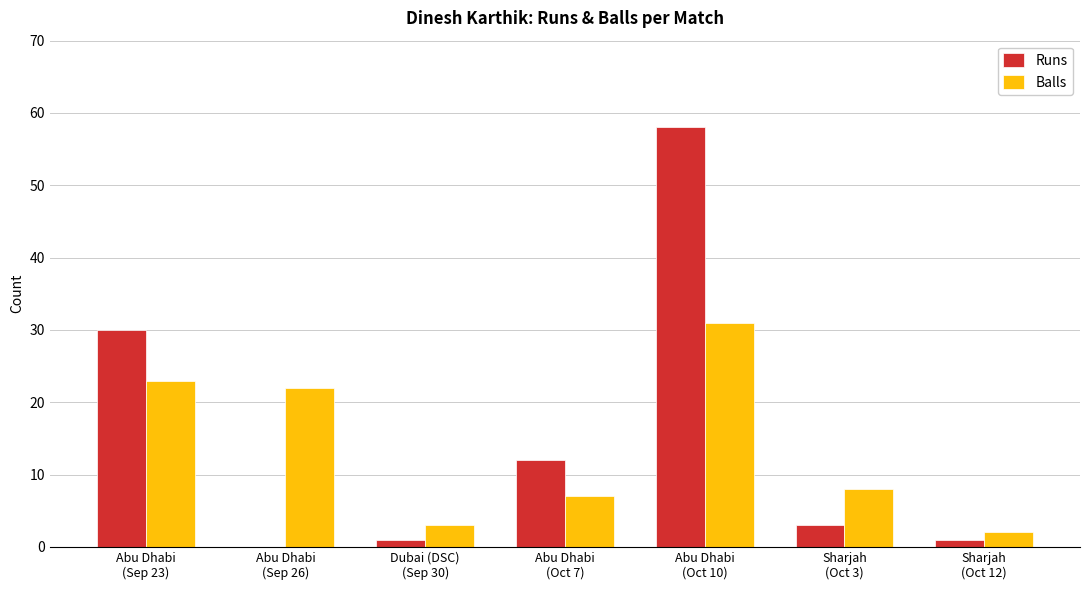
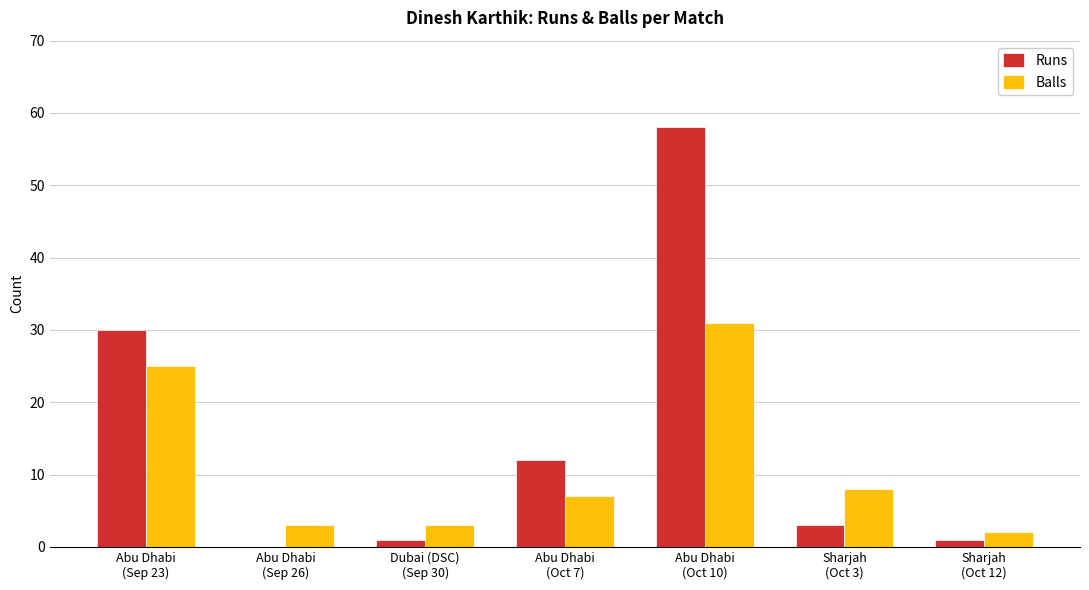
  {
    "Runs": {
      "Abu Dhabi (Sep 23)": 30,
      "Abu Dhabi (Sep 26)": 0,
      "Dubai (DSC) (Sep 30)": 1,
      "Abu Dhabi (Oct 7)": 12,
      "Abu Dhabi (Oct 10)": 58,
      "Sharjah (Oct 3)": 3,
      "Sharjah (Oct 12)": 1
    },
    "Balls": {
-     "Abu Dhabi (Sep 23)": 23,
-     "Abu Dhabi (Sep 26)": 22,
+     "Abu Dhabi (Sep 23)": 25,
+     "Abu Dhabi (Sep 26)": 3,
      "Dubai (DSC) (Sep 30)": 3,
      "Abu Dhabi (Oct 7)": 7,
      "Abu Dhabi (Oct 10)": 31,
      "Sharjah (Oct 3)": 8,
      "Sharjah (Oct 12)": 2
    }
  }
